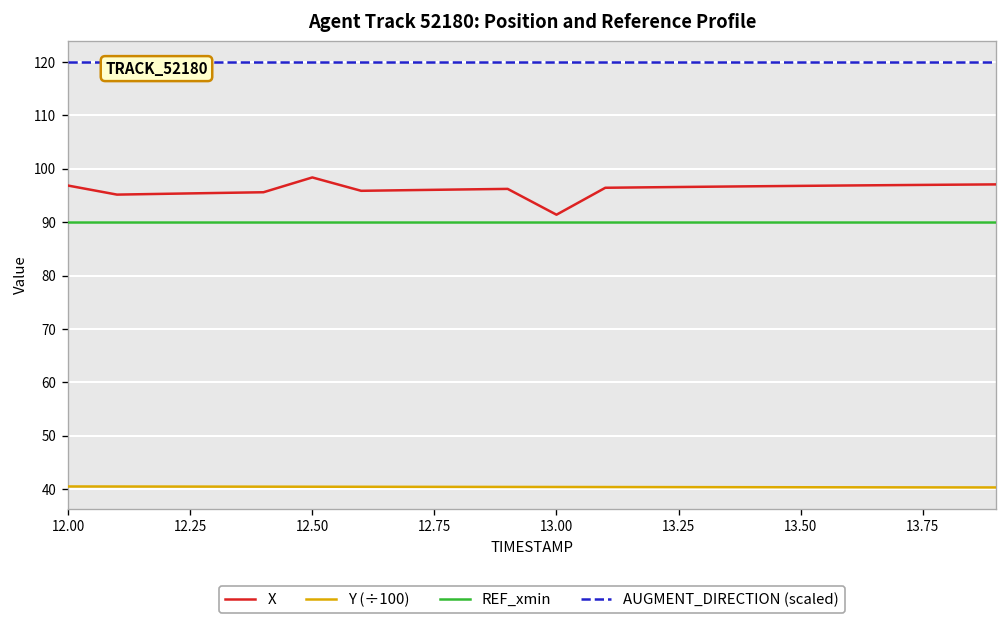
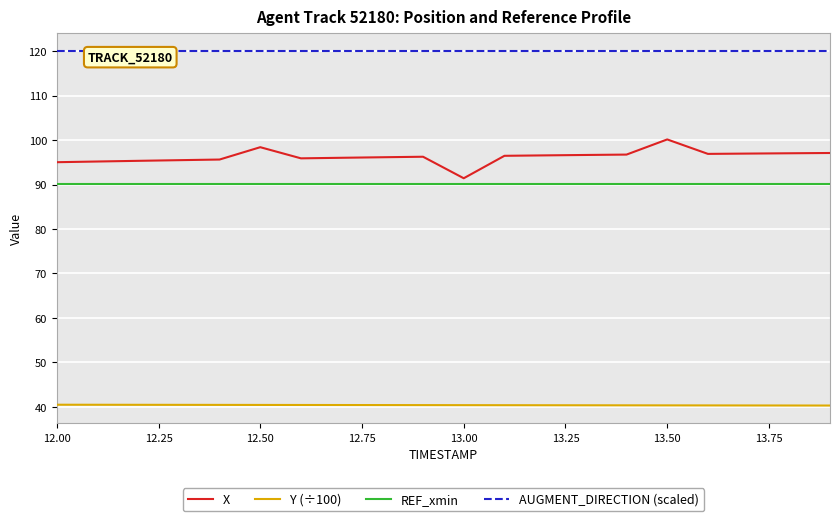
  {
    "X": {
-     "12.00": 97,
+     "12.00": 95,
      "12.50": 98,
      "13.00": 91,
-     "13.50": 97
+     "13.50": 100
    },
    "Y (÷100)": {
      "12.00": 40,
      "12.50": 40,
      "13.00": 40,
      "13.50": 40
    },
    "REF_xmin": {
      "12.00": 90,
      "12.50": 90,
      "13.00": 90,
      "13.50": 90
    },
    "AUGMENT_DIRECTION (scaled)": {
      "12.00": 120,
      "12.50": 120,
      "13.00": 120,
      "13.50": 120
    }
  }
